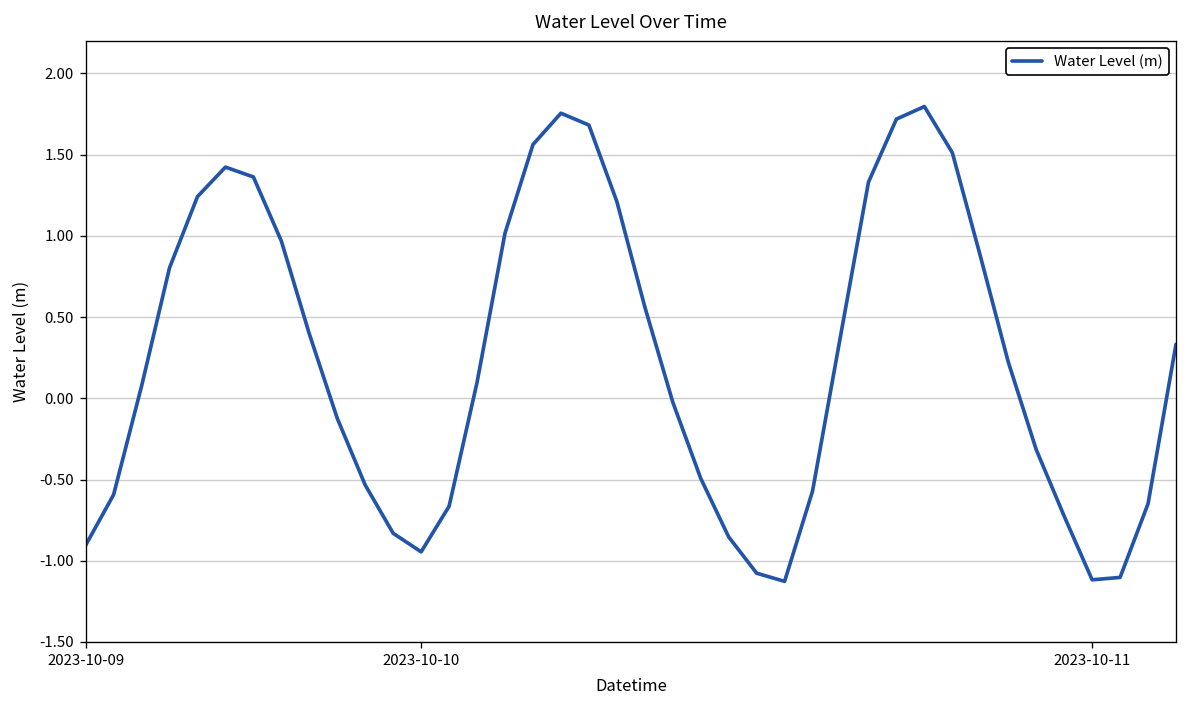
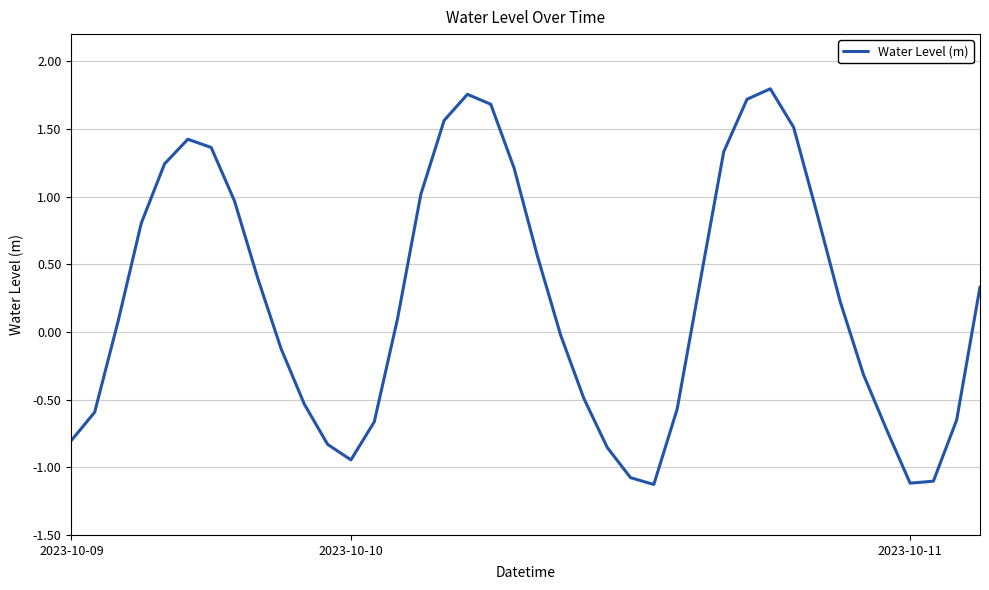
  {
-   "2023-10-09": -0.90,
+   "2023-10-09": -0.80,
    "2023-10-10": -0.95,
    "2023-10-11": -1.12
  }
